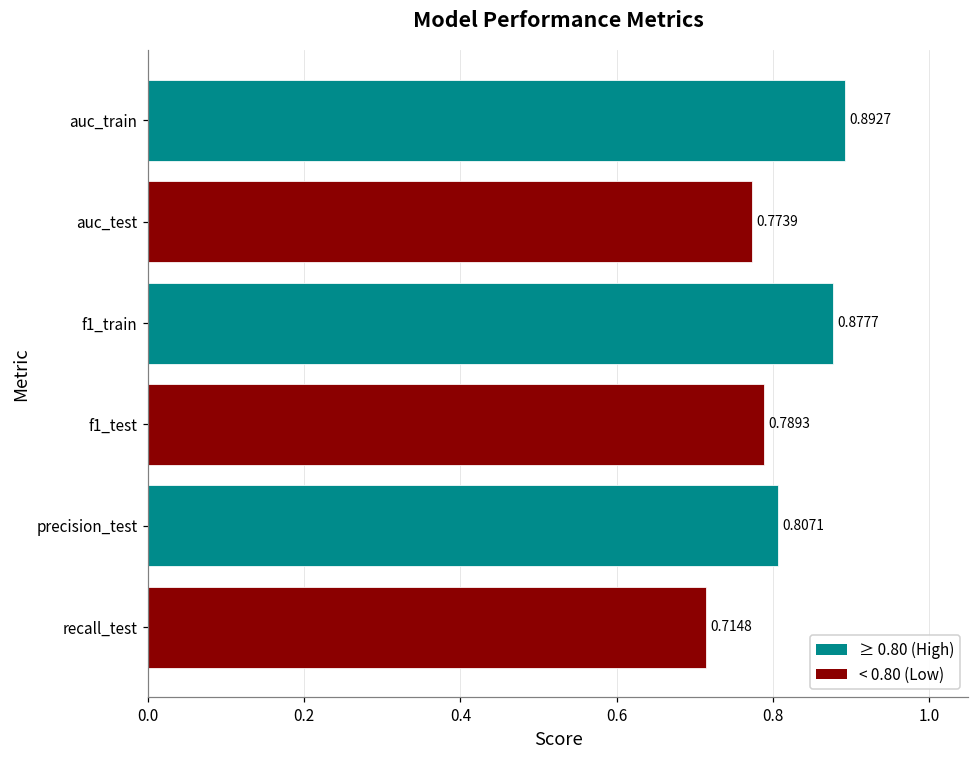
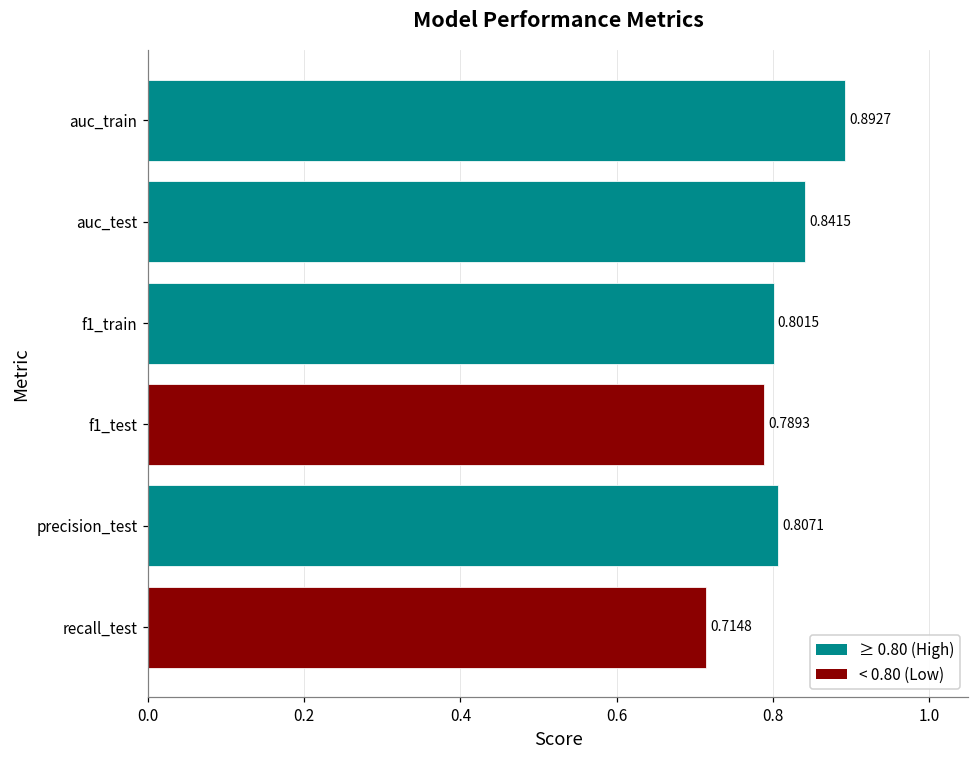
  {
    "auc_train": 0.8927,
-   "auc_test": 0.7739,
-   "f1_train": 0.8777,
+   "auc_test": 0.8415,
+   "f1_train": 0.8015,
    "f1_test": 0.7893,
    "precision_test": 0.8071,
    "recall_test": 0.7148
  }
